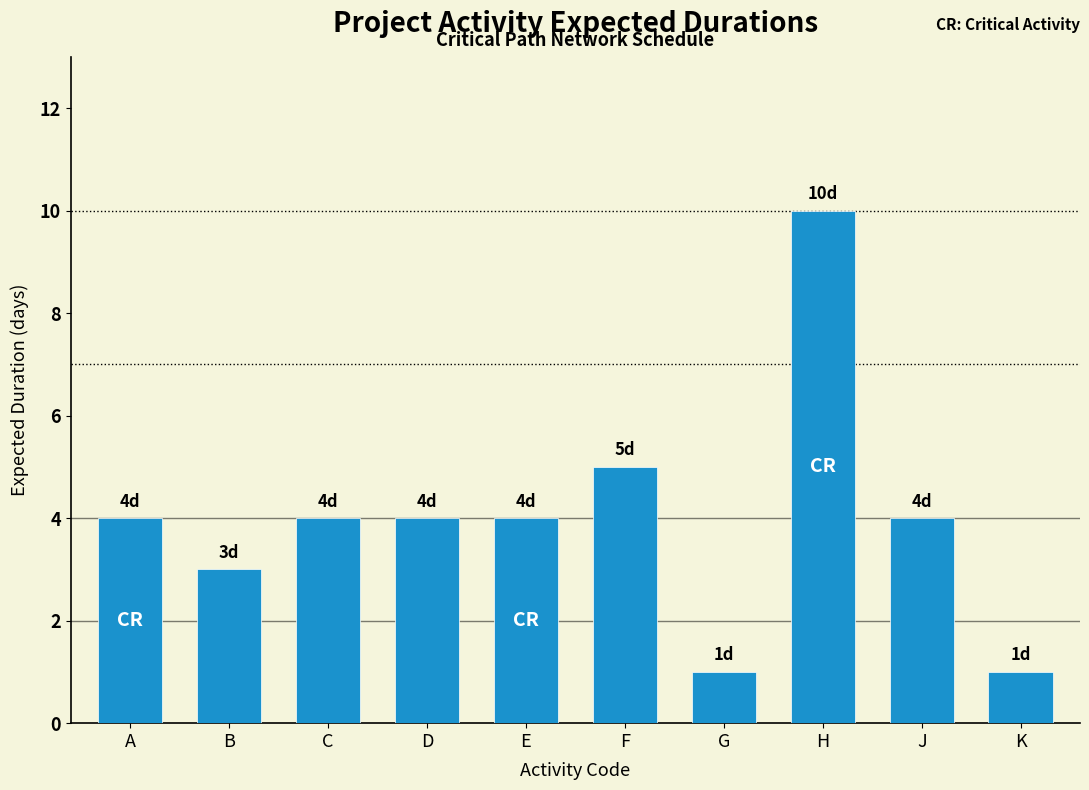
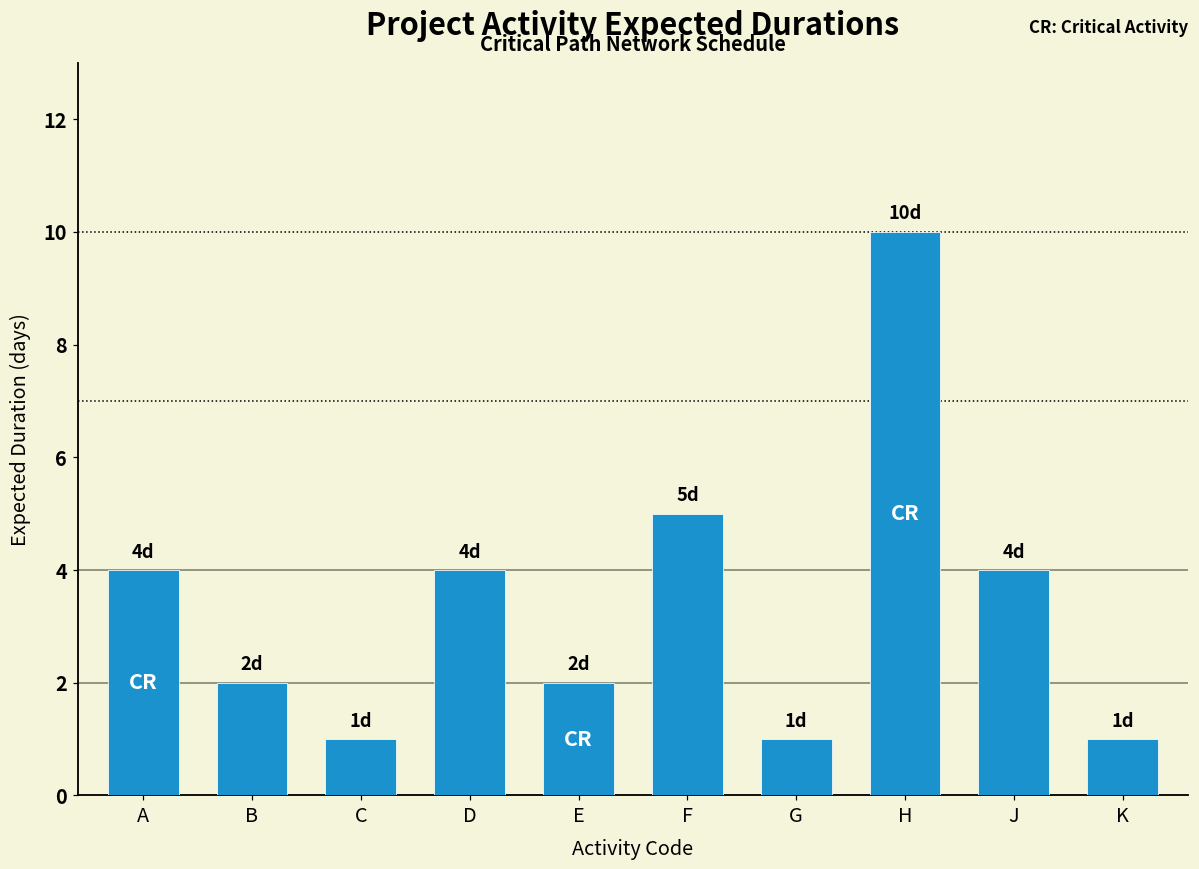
  {
    "A": "4d",
-   "B": "3d",
-   "C": "4d",
+   "B": "2d",
+   "C": "1d",
    "D": "4d",
-   "E": "4d",
+   "E": "2d",
    "F": "5d",
    "G": "1d",
    "H": "10d",
    "J": "4d",
    "K": "1d"
  }
